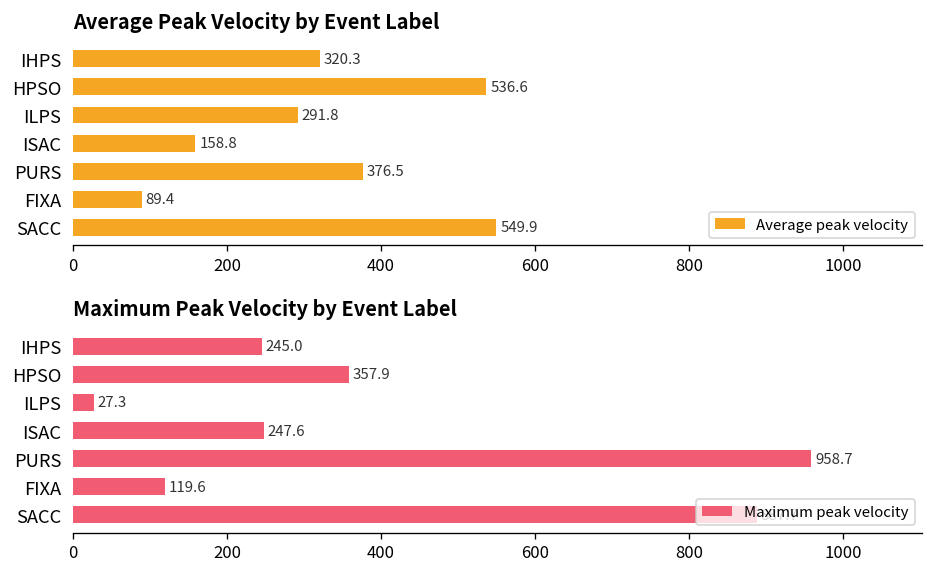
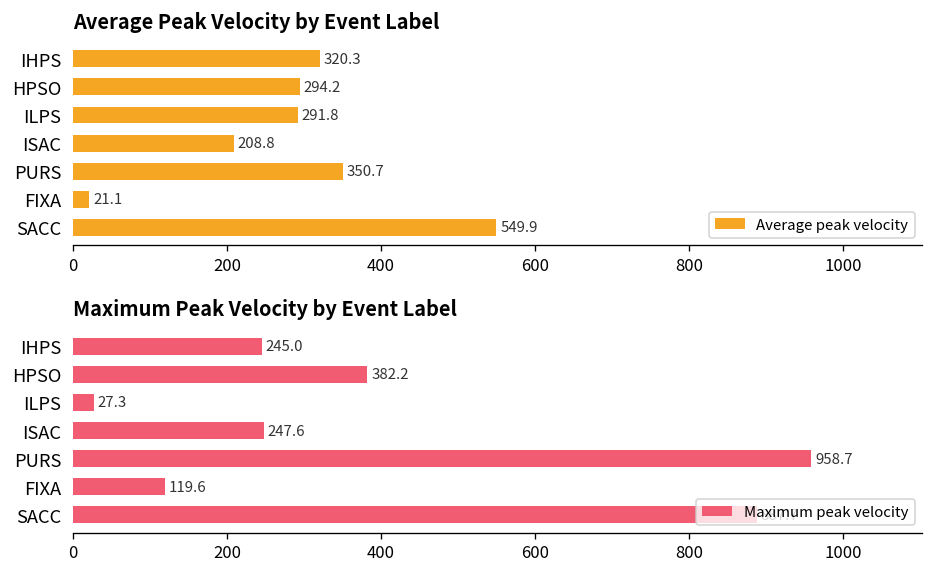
  {
    "Average Peak Velocity by Event Label": {
      "IHPS": 320.3,
-     "HPSO": 536.6,
+     "HPSO": 294.2,
      "ILPS": 291.8,
-     "ISAC": 158.8,
-     "PURS": 376.5,
-     "FIXA": 89.4,
+     "ISAC": 208.8,
+     "PURS": 350.7,
+     "FIXA": 21.1,
      "SACC": 549.9
    },
    "Maximum Peak Velocity by Event Label": {
      "IHPS": 245.0,
-     "HPSO": 357.9,
+     "HPSO": 382.2,
      "ILPS": 27.3,
      "ISAC": 247.6,
      "PURS": 958.7,
      "FIXA": 119.6
    }
  }
